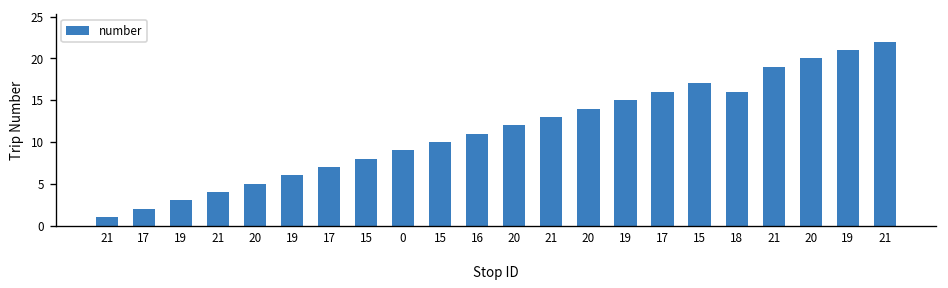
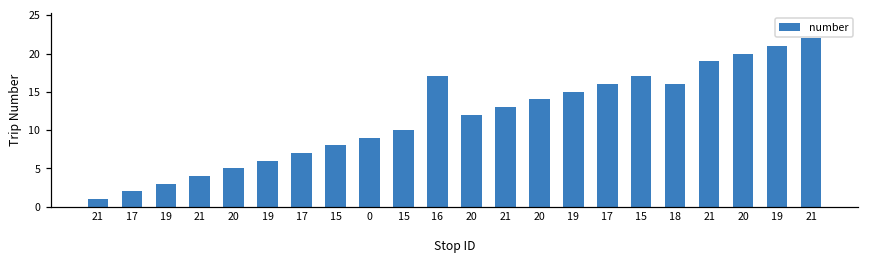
  {
    "0": 9,
-   "16": 11,
+   "16": 17,
    "18": 16
  }
